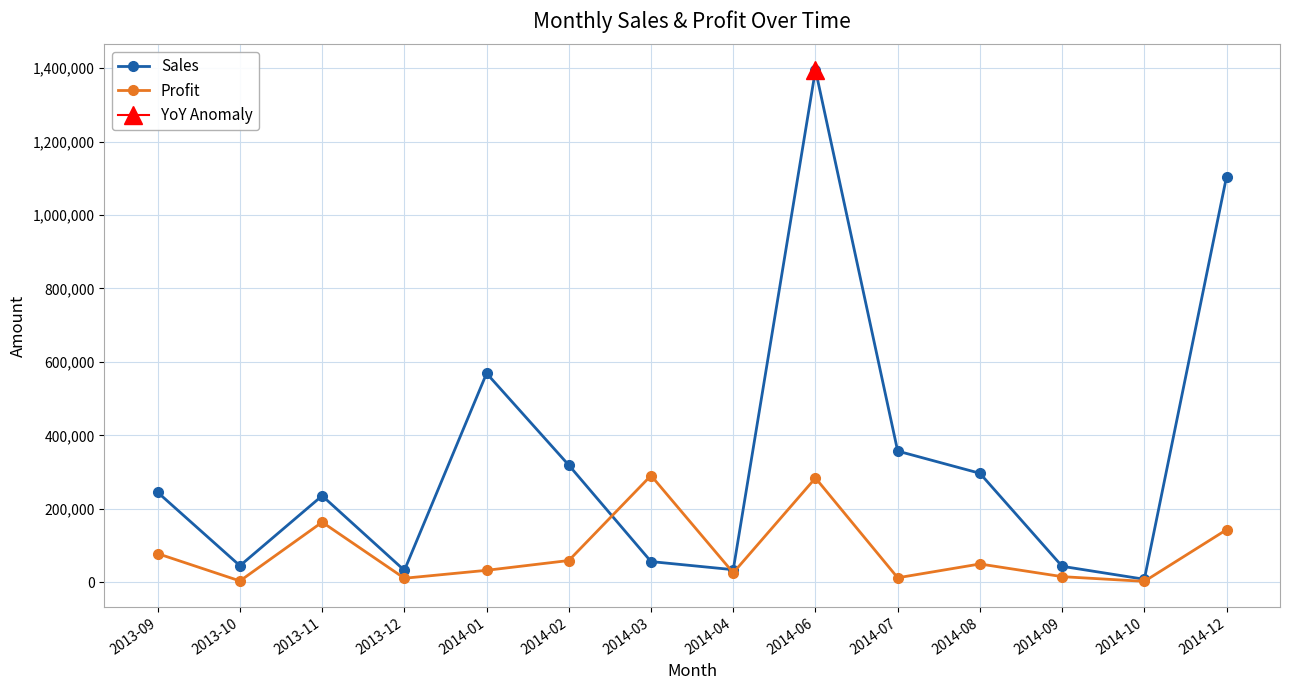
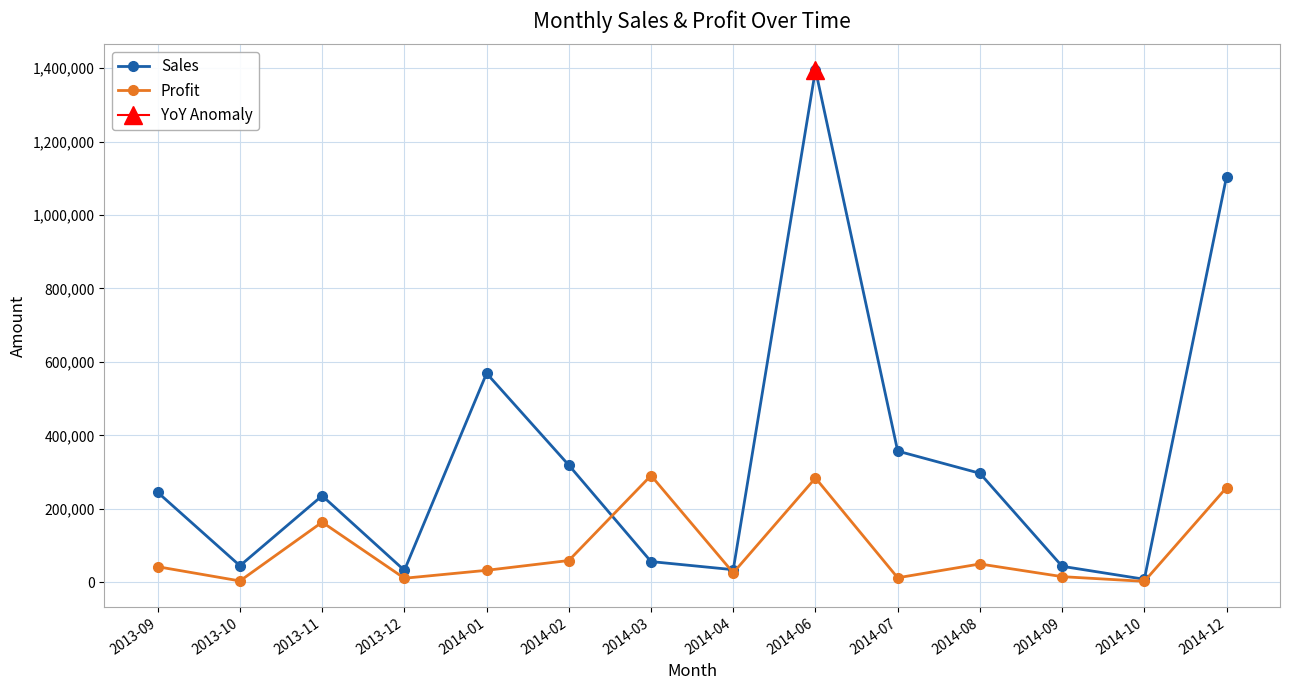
  {
    "Sales": {
      "2013-09": "240,000",
      "2013-10": "40,000",
      "2013-11": "240,000",
      "2013-12": "30,000",
      "2014-01": "570,000",
      "2014-02": "320,000",
      "2014-03": "60,000",
      "2014-04": "30,000",
      "2014-07": "360,000",
      "2014-08": "300,000",
      "2014-09": "40,000",
      "2014-12": "1,100,000"
    },
    "Profit": {
-     "2013-09": "80,000",
+     "2013-09": "40,000",
      "2013-10": "0",
      "2013-11": "160,000",
      "2013-12": "10,000",
      "2014-01": "30,000",
      "2014-02": "60,000",
      "2014-03": "290,000",
      "2014-04": "30,000",
      "2014-06": "280,000",
      "2014-07": "10,000",
      "2014-08": "50,000",
      "2014-09": "20,000",
-     "2014-12": "140,000"
+     "2014-12": "260,000"
    }
  }
